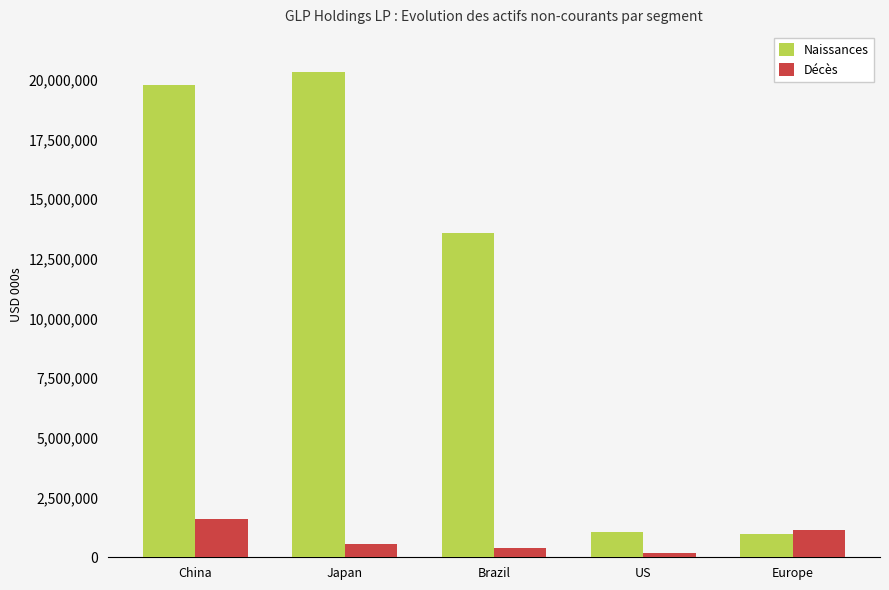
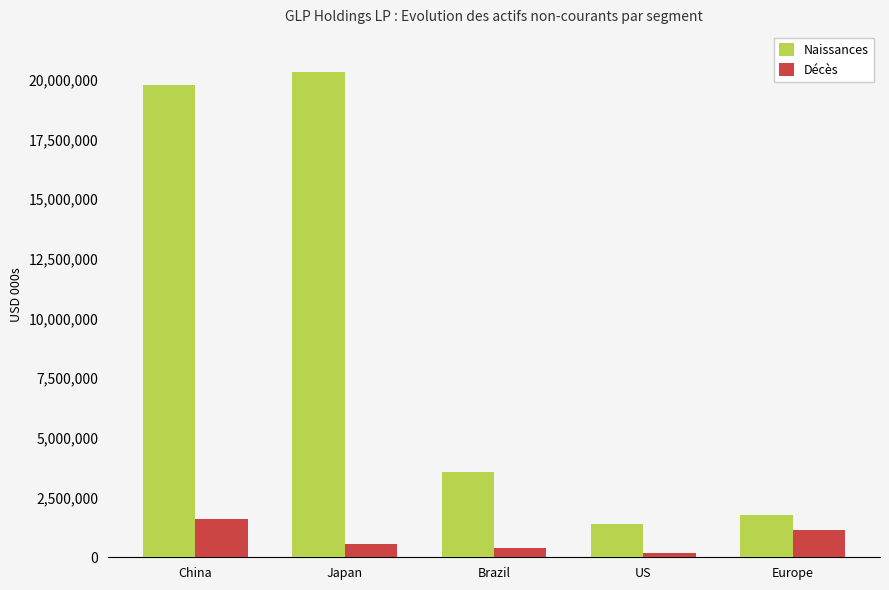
  {
    "Naissances": {
      "China": "19,800,000",
      "Japan": "20,300,000",
-     "Brazil": "13,600,000",
-     "US": "1,000,000",
-     "Europe": "1,000,000"
+     "Brazil": "3,600,000",
+     "US": "1,400,000",
+     "Europe": "1,800,000"
    },
    "Décès": {
      "China": "1,600,000",
      "Japan": "600,000",
      "Brazil": "400,000",
      "US": "200,000",
      "Europe": "1,100,000"
    }
  }
